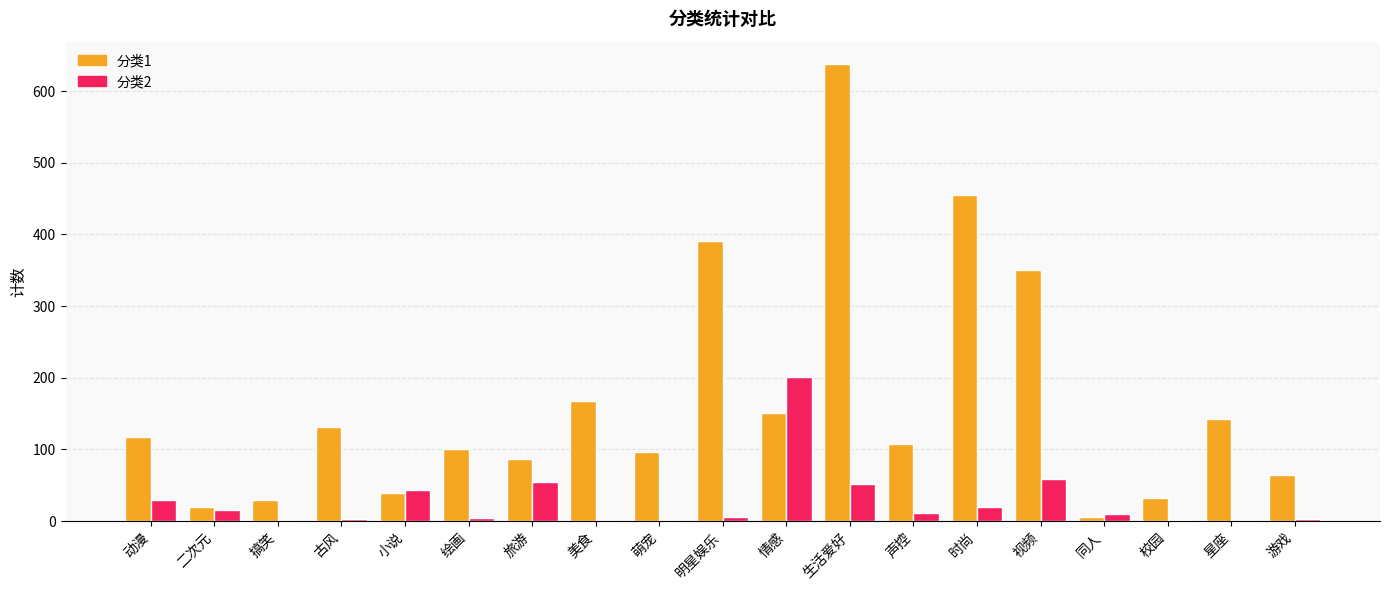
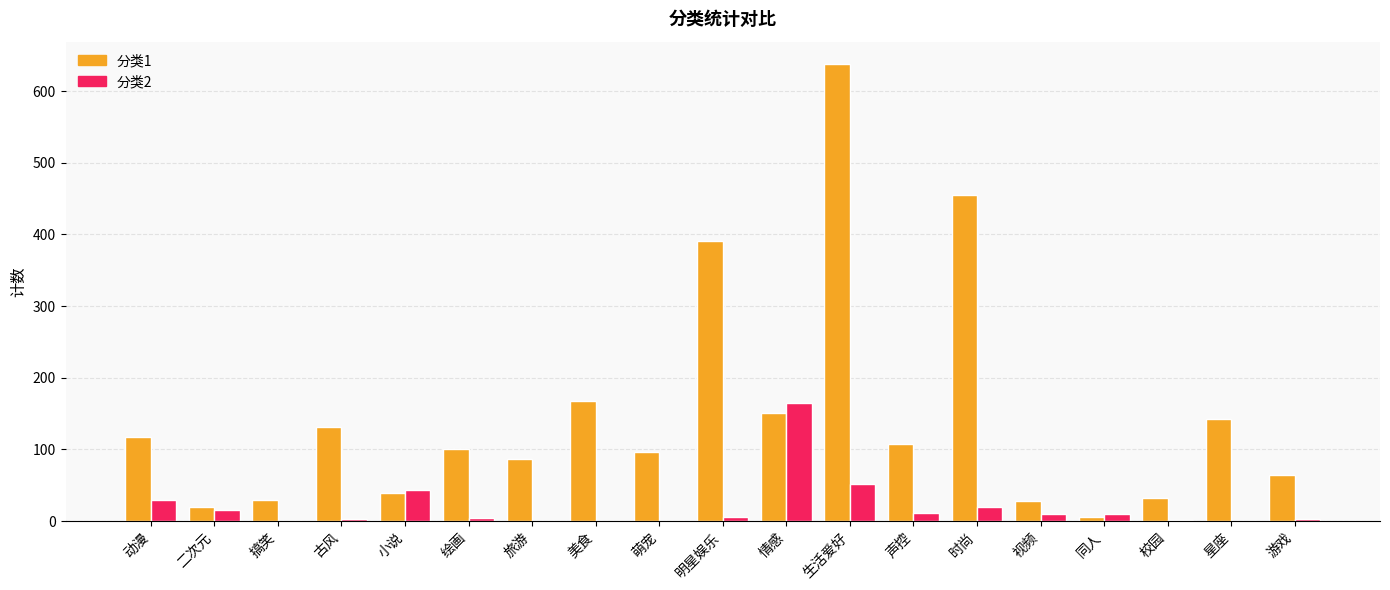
  {
    "分类1": {
      "动漫": 120,
      "二次元": 20,
      "搞笑": 30,
      "古风": 130,
      "小说": 40,
      "绘画": 100,
      "旅游": 90,
      "美食": 170,
      "萌宠": 100,
      "明星娱乐": 390,
      "情感": 150,
      "生活爱好": 640,
      "声控": 110,
      "时尚": 460,
-     "视频": 350,
+     "视频": 30,
      "同人": 10,
      "校园": 30,
      "星座": 140,
      "游戏": 60
    },
    "分类2": {
      "动漫": 30,
      "二次元": 20,
      "搞笑": 0,
      "小说": 40,
      "绘画": 0,
-     "旅游": 50,
+     "旅游": 0,
      "美食": 0,
      "萌宠": 0,
      "明星娱乐": 10,
-     "情感": 200,
+     "情感": 170,
      "生活爱好": 50,
      "声控": 10,
      "时尚": 20,
-     "视频": 60,
+     "视频": 10,
      "同人": 10,
      "星座": 0
    }
  }
